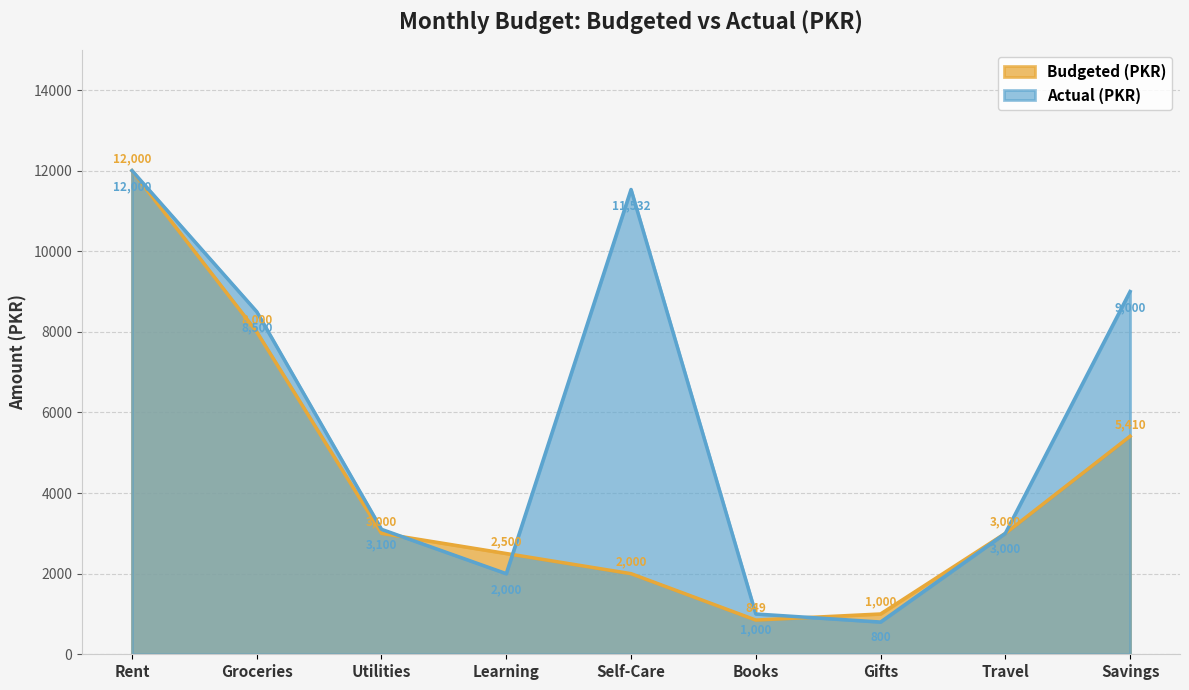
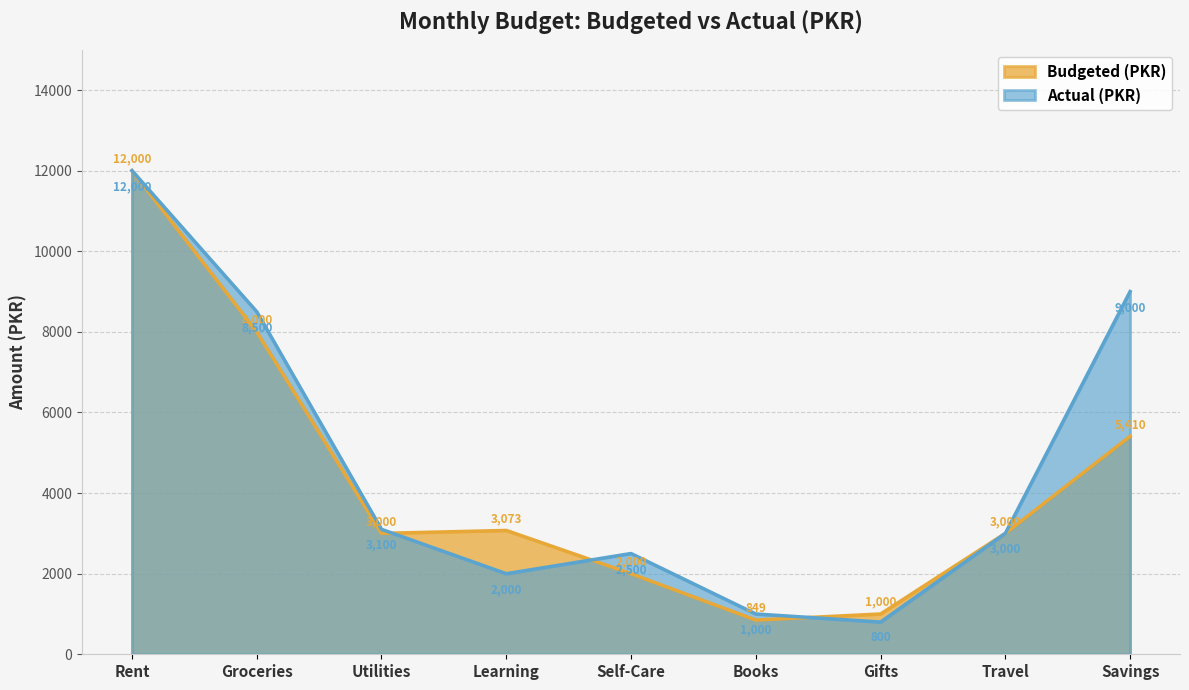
  {
    "Budgeted (PKR)": {
-     "Learning": "2,500",
+     "Learning": "3,073",
      "Self-Care": "2,000",
      "Gifts": "1,000",
      "Savings": "5,410"
    },
    "Actual (PKR)": {
      "Utilities": "3,100",
      "Learning": "2,000",
-     "Self-Care": "11,532",
+     "Self-Care": "2,500",
      "Books": "1,000",
      "Gifts": "800",
      "Savings": "9,000"
    }
  }
